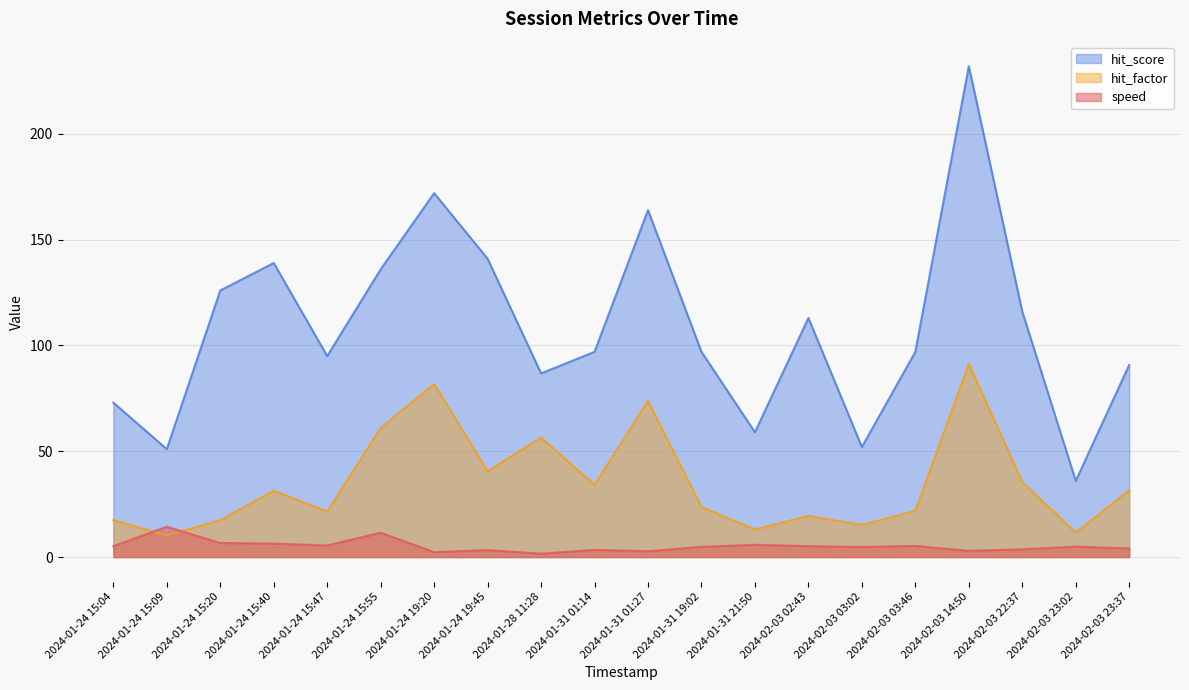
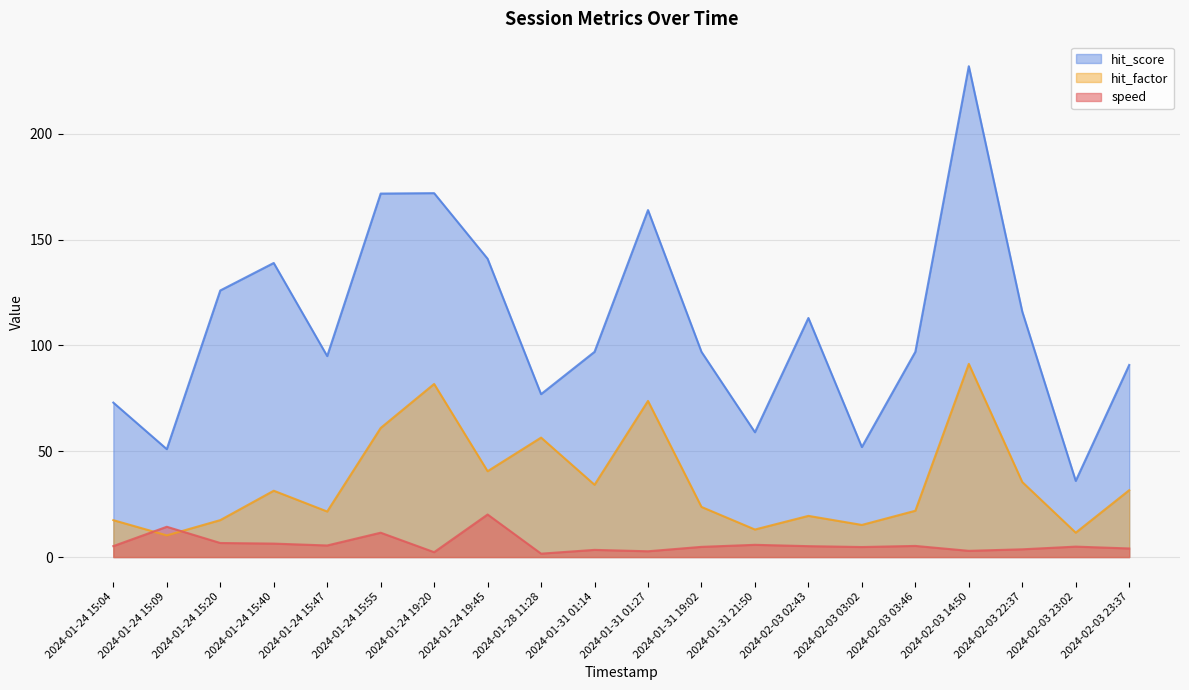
  {
    "hit_score": {
      "2024-01-24 15:04": 73,
      "2024-01-24 15:09": 51,
      "2024-01-24 15:20": 126,
      "2024-01-24 15:40": 139,
      "2024-01-24 15:47": 95,
-     "2024-01-24 15:55": 136,
+     "2024-01-24 15:55": 172,
      "2024-01-24 19:20": 172,
      "2024-01-24 19:45": 141,
-     "2024-01-28 11:28": 87,
+     "2024-01-28 11:28": 77,
      "2024-01-31 01:14": 97,
      "2024-01-31 01:27": 164,
      "2024-01-31 19:02": 97,
      "2024-01-31 21:50": 59,
      "2024-02-03 02:43": 113,
      "2024-02-03 03:02": 52,
      "2024-02-03 03:46": 97,
      "2024-02-03 14:50": 232,
      "2024-02-03 22:37": 116,
      "2024-02-03 23:02": 36,
      "2024-02-03 23:37": 91
    },
    "hit_factor": {
      "2024-01-24 15:04": 17,
      "2024-01-24 15:09": 10,
      "2024-01-24 15:20": 17,
      "2024-01-24 15:40": 31,
      "2024-01-24 15:47": 22,
      "2024-01-24 15:55": 61,
      "2024-01-24 19:20": 82,
      "2024-01-24 19:45": 41,
      "2024-01-28 11:28": 56,
      "2024-01-31 01:14": 34,
      "2024-01-31 01:27": 74,
      "2024-01-31 19:02": 24,
      "2024-01-31 21:50": 13,
      "2024-02-03 02:43": 19,
      "2024-02-03 03:02": 15,
      "2024-02-03 03:46": 22,
      "2024-02-03 14:50": 91,
      "2024-02-03 22:37": 35,
      "2024-02-03 23:02": 12,
      "2024-02-03 23:37": 32
    },
    "speed": {
      "2024-01-24 15:04": 5,
      "2024-01-24 15:09": 14,
      "2024-01-24 15:20": 7,
      "2024-01-24 15:40": 6,
      "2024-01-24 15:47": 5,
      "2024-01-24 15:55": 12,
      "2024-01-24 19:20": 2,
-     "2024-01-24 19:45": 3,
+     "2024-01-24 19:45": 20,
      "2024-01-28 11:28": 2,
      "2024-01-31 01:14": 3,
      "2024-01-31 01:27": 3,
      "2024-01-31 19:02": 5,
      "2024-01-31 21:50": 6,
      "2024-02-03 02:43": 5,
      "2024-02-03 03:02": 5,
      "2024-02-03 03:46": 5,
      "2024-02-03 14:50": 3,
      "2024-02-03 22:37": 4,
      "2024-02-03 23:02": 5,
      "2024-02-03 23:37": 4
    }
  }
